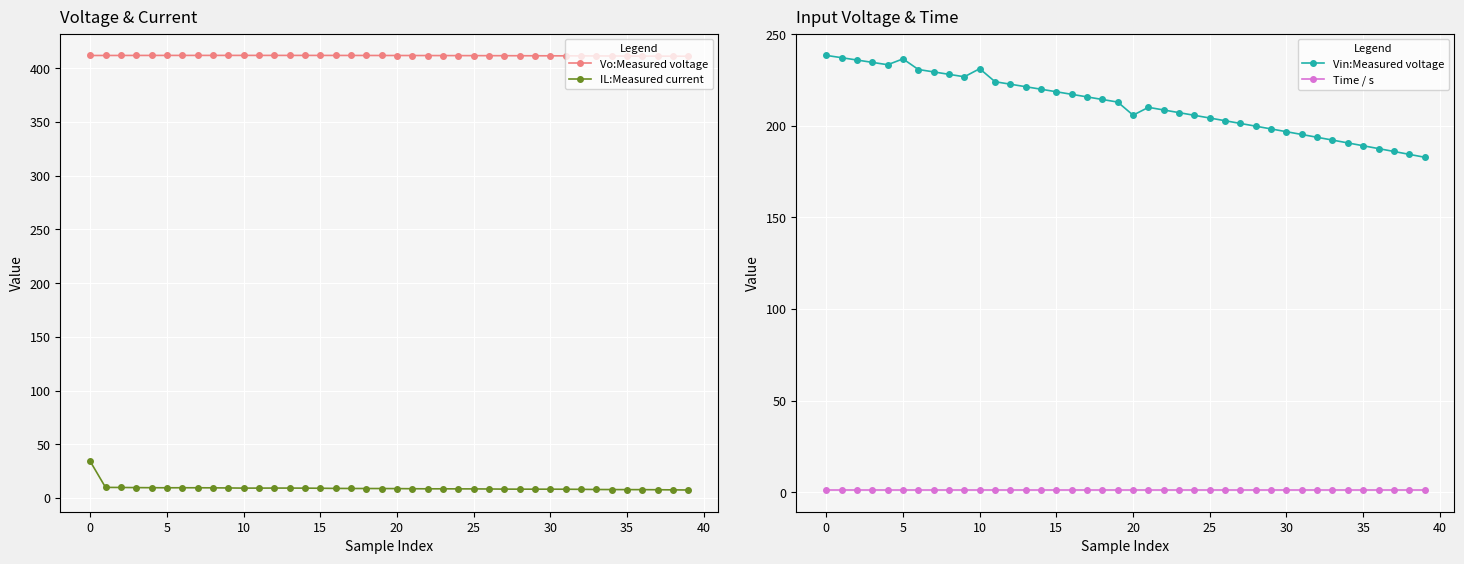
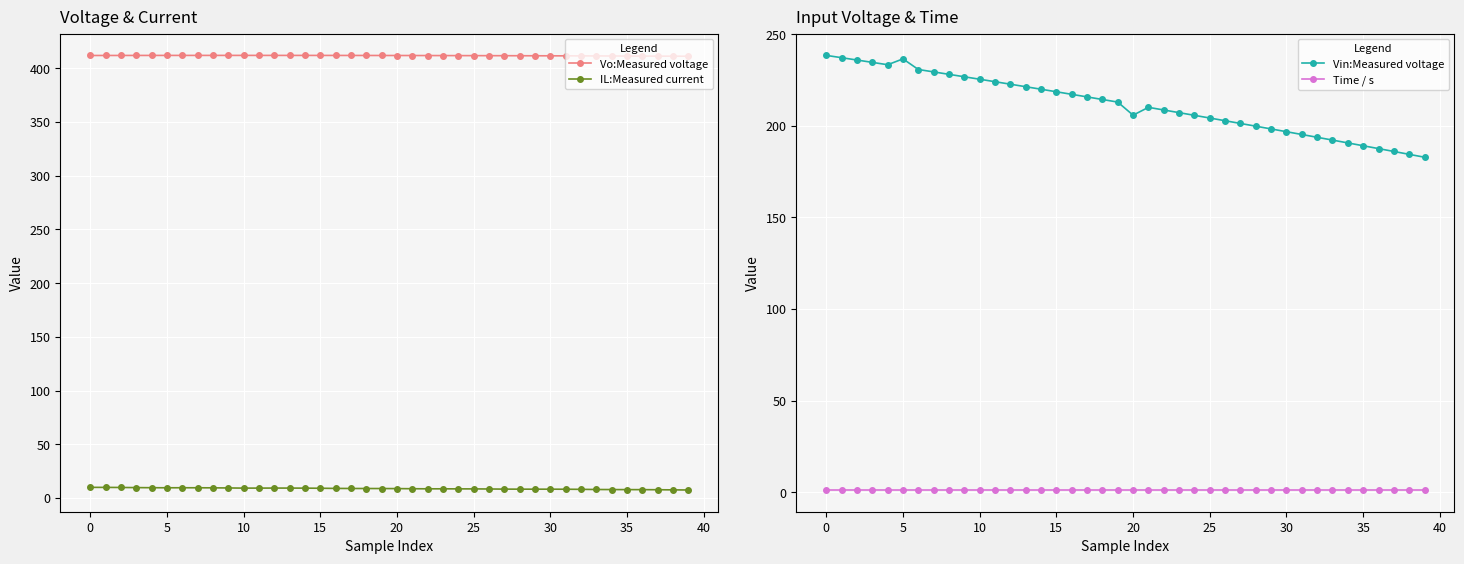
  {
    "Voltage & Current": {
      "Vo:Measured voltage": {
        "0": 412,
        "5": 412,
        "10": 412,
        "15": 412,
        "20": 412,
        "25": 412,
        "30": 411
      },
      "IL:Measured current": {
-       "0": 34,
+       "0": 10,
        "5": 10,
        "10": 9,
        "15": 9,
        "20": 9,
        "25": 8,
        "30": 8,
        "35": 8
      }
    },
    "Input Voltage & Time": {
      "Vin:Measured voltage": {
        "0": 238,
        "5": 237,
-       "10": 231,
+       "10": 225,
        "15": 219,
        "20": 206,
        "25": 204,
        "30": 197,
        "35": 189
      },
      "Time / s": {
        "0": 1,
        "5": 1,
        "10": 1,
        "15": 1,
        "20": 1,
        "25": 1,
        "30": 1,
        "35": 1
      }
    }
  }
